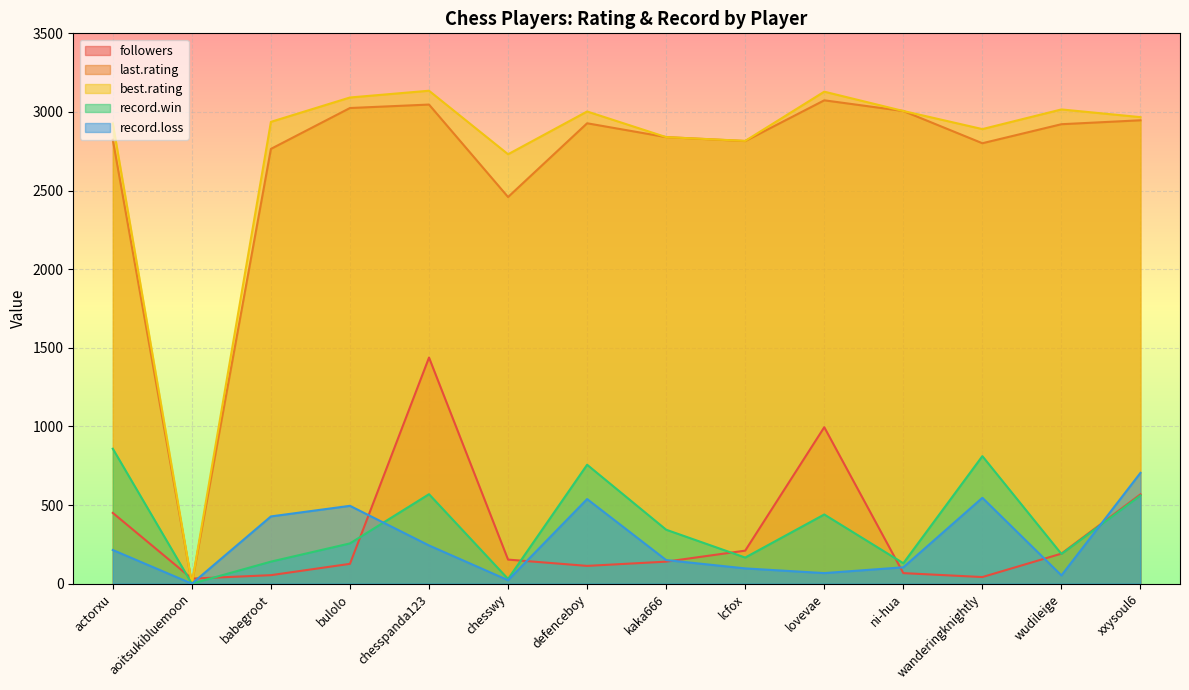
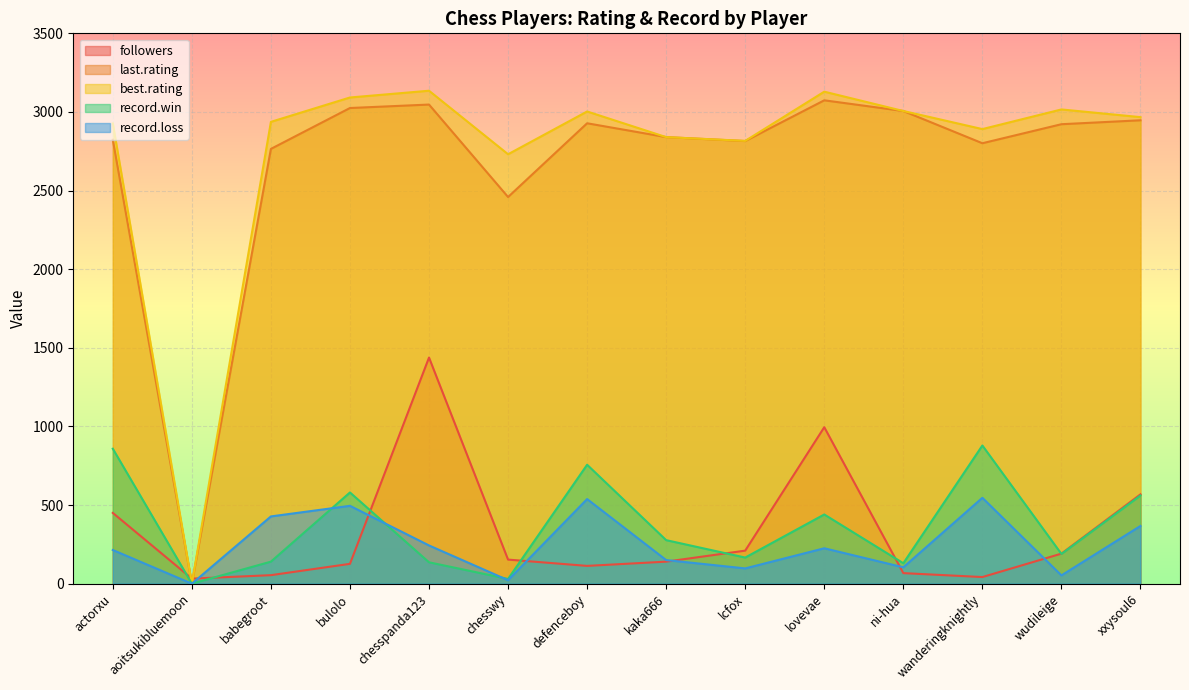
  {
    "record.win": {
      "actorxu": 860,
      "babegroot": 140,
-     "bulolo": 260,
-     "chesspanda123": 570,
+     "bulolo": 580,
+     "chesspanda123": 140,
      "defenceboy": 760,
-     "kaka666": 340,
+     "kaka666": 280,
      "lcfox": 170,
      "lovevae": 440,
      "ni-hua": 130,
-     "wanderingknightly": 810
+     "wanderingknightly": 880
    },
    "record.loss": {
      "actorxu": 210,
      "babegroot": 430,
      "bulolo": 500,
      "chesspanda123": 240,
      "defenceboy": 540,
      "lcfox": 100,
-     "lovevae": 70,
+     "lovevae": 230,
      "ni-hua": 100,
      "wanderingknightly": 550,
      "wudileige": 50,
-     "xxysoul6": 700
+     "xxysoul6": 370
    }
  }
